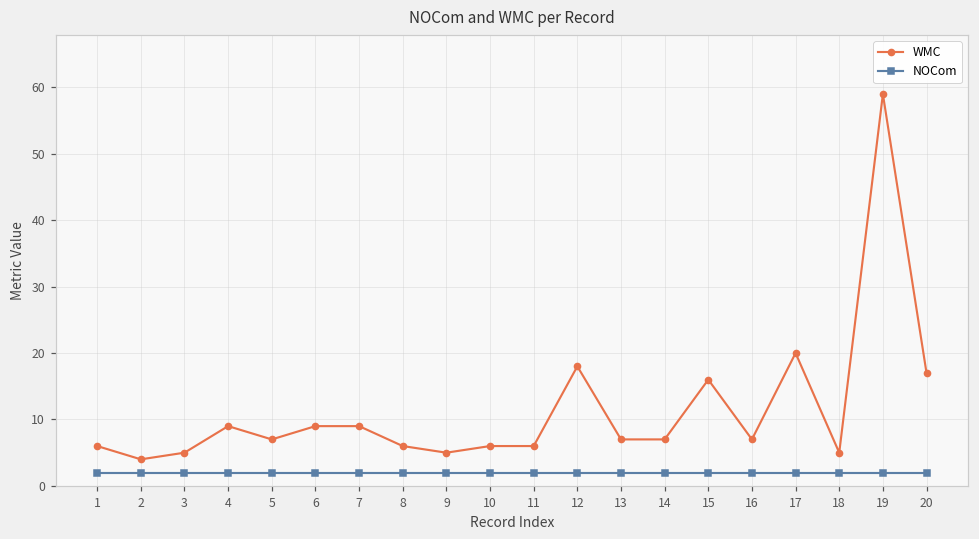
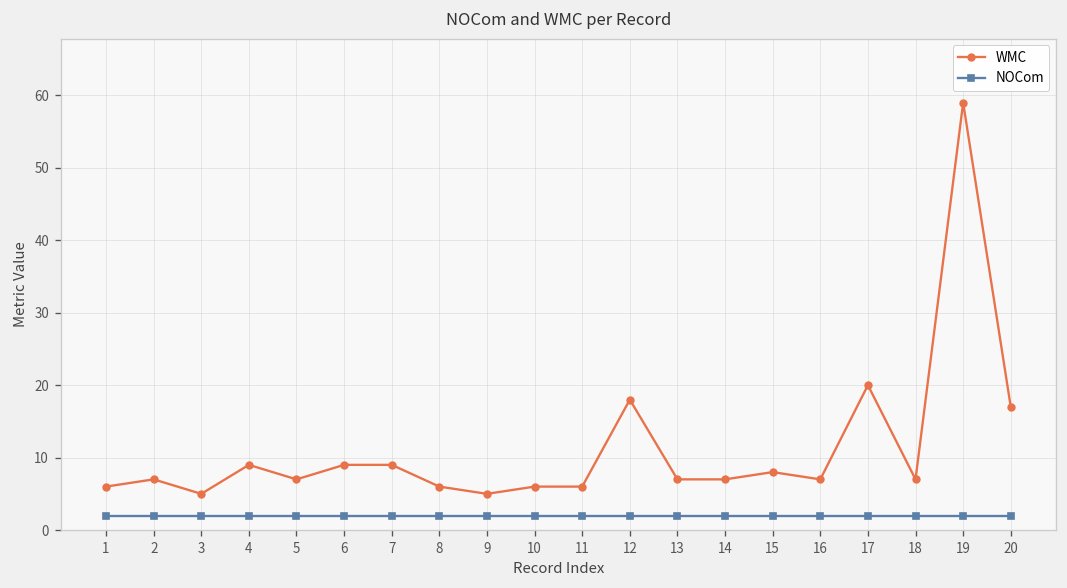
  {
    "WMC": {
      "1": 6,
-     "2": 4,
+     "2": 7,
      "3": 5,
      "4": 9,
      "5": 7,
      "6": 9,
      "7": 9,
      "8": 6,
      "9": 5,
      "10": 6,
      "11": 6,
      "12": 18,
      "13": 7,
      "14": 7,
-     "15": 16,
+     "15": 8,
      "16": 7,
      "17": 20,
-     "18": 5,
+     "18": 7,
      "19": 59,
      "20": 17
    },
    "NOCom": {
      "1": 2,
      "2": 2,
      "3": 2,
      "4": 2,
      "5": 2,
      "6": 2,
      "7": 2,
      "8": 2,
      "9": 2,
      "10": 2,
      "11": 2,
      "12": 2,
      "13": 2,
      "14": 2,
      "15": 2,
      "16": 2,
      "17": 2,
      "18": 2,
      "19": 2,
      "20": 2
    }
  }
